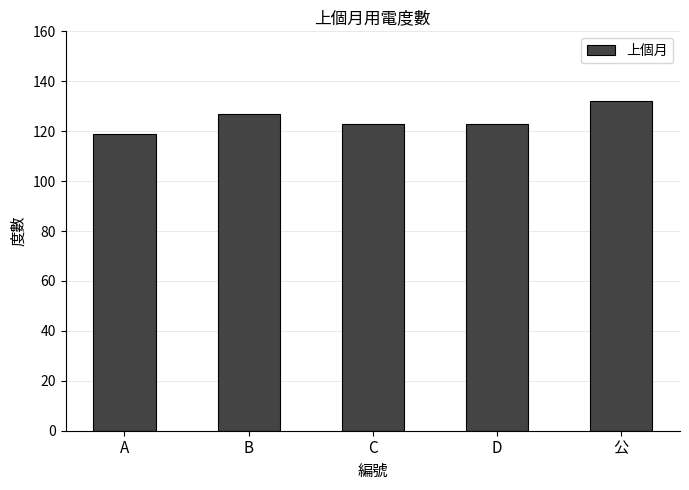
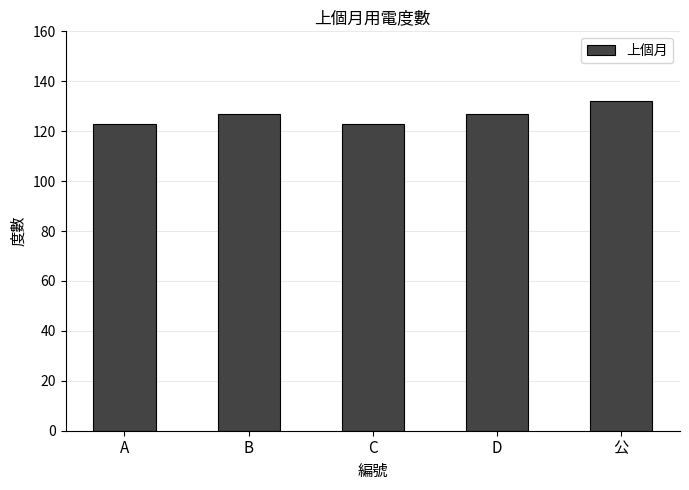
  {
-   "A": 119,
+   "A": 123,
    "B": 127,
    "C": 123,
-   "D": 123,
+   "D": 127,
    "公": 132
  }
